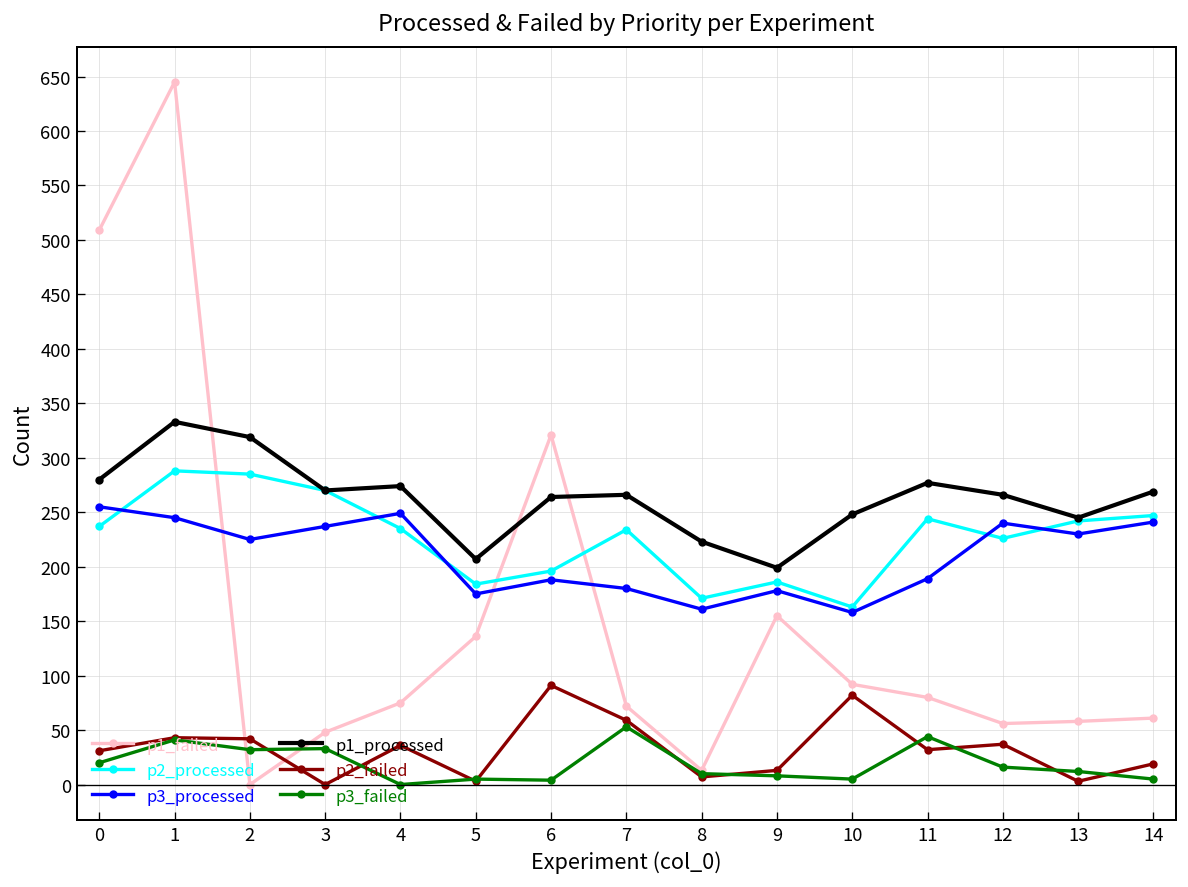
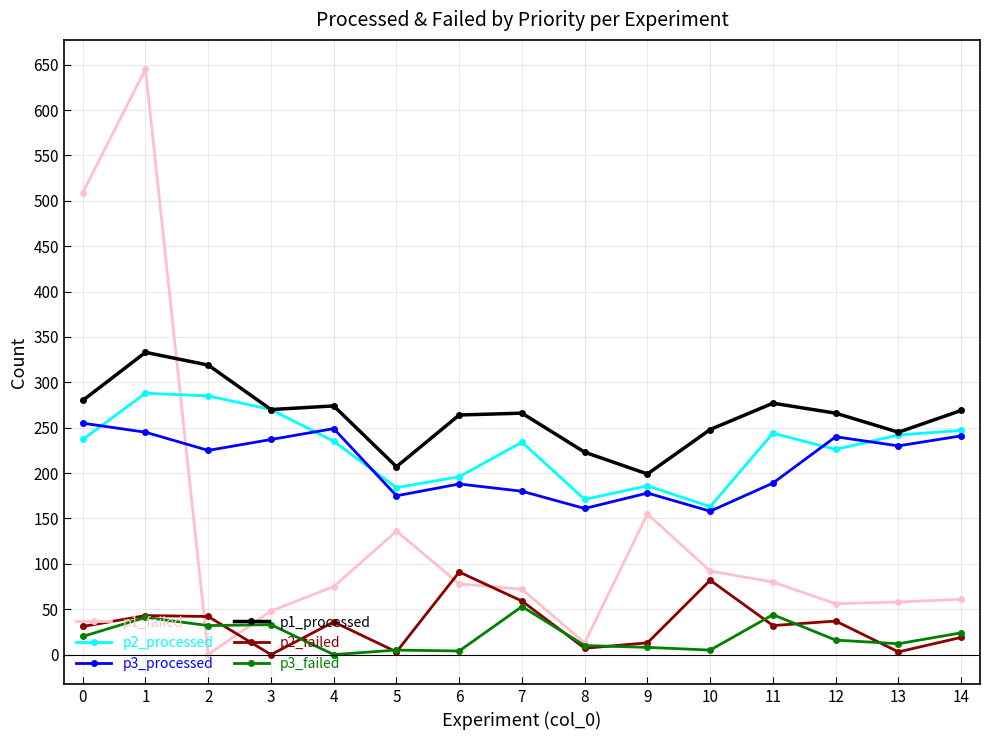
  {
    "p1_failed": {
      "0": 510,
      "1": 650,
      "2": 0,
      "3": 50,
      "4": 80,
      "5": 140,
-     "6": 320,
+     "6": 80,
      "7": 70,
      "8": 10,
      "9": 160,
      "10": 90,
      "11": 80,
      "12": 60,
      "13": 60,
      "14": 60
    },
    "p2_processed": {
      "0": 240,
      "1": 290,
      "2": 290,
      "4": 240,
      "5": 180,
      "6": 200,
      "7": 230,
      "8": 170,
      "9": 190,
      "10": 160,
      "11": 240,
      "12": 230,
      "13": 240,
      "14": 250
    },
    "p3_processed": {
      "0": 260,
      "1": 250,
      "2": 230,
      "3": 240,
      "4": 250,
      "5": 180,
      "6": 190,
      "7": 180,
      "8": 160,
      "9": 180,
      "10": 160,
      "11": 190,
      "12": 240,
      "13": 230,
      "14": 240
    },
    "p1_processed": {
      "0": 280,
      "1": 330,
      "2": 320,
      "4": 270,
      "5": 210,
      "6": 260,
      "7": 270,
      "8": 220,
      "9": 200,
      "10": 250,
      "11": 280,
      "12": 270,
      "13": 250,
      "14": 270
    },
    "p2_failed": {
      "0": 30,
      "2": 40,
      "3": 0,
      "4": 40,
      "6": 90,
      "7": 60,
      "8": 10,
      "9": 10,
      "10": 80,
      "11": 30,
      "12": 40,
      "13": 0,
      "14": 20
    },
    "p3_failed": {
      "0": 20,
      "2": 30,
      "3": 30,
      "4": 0,
      "6": 0,
      "7": 50,
      "8": 10,
      "9": 10,
      "10": 10,
      "11": 40,
      "12": 20,
      "13": 10,
-     "14": 10
+     "14": 20
    }
  }
